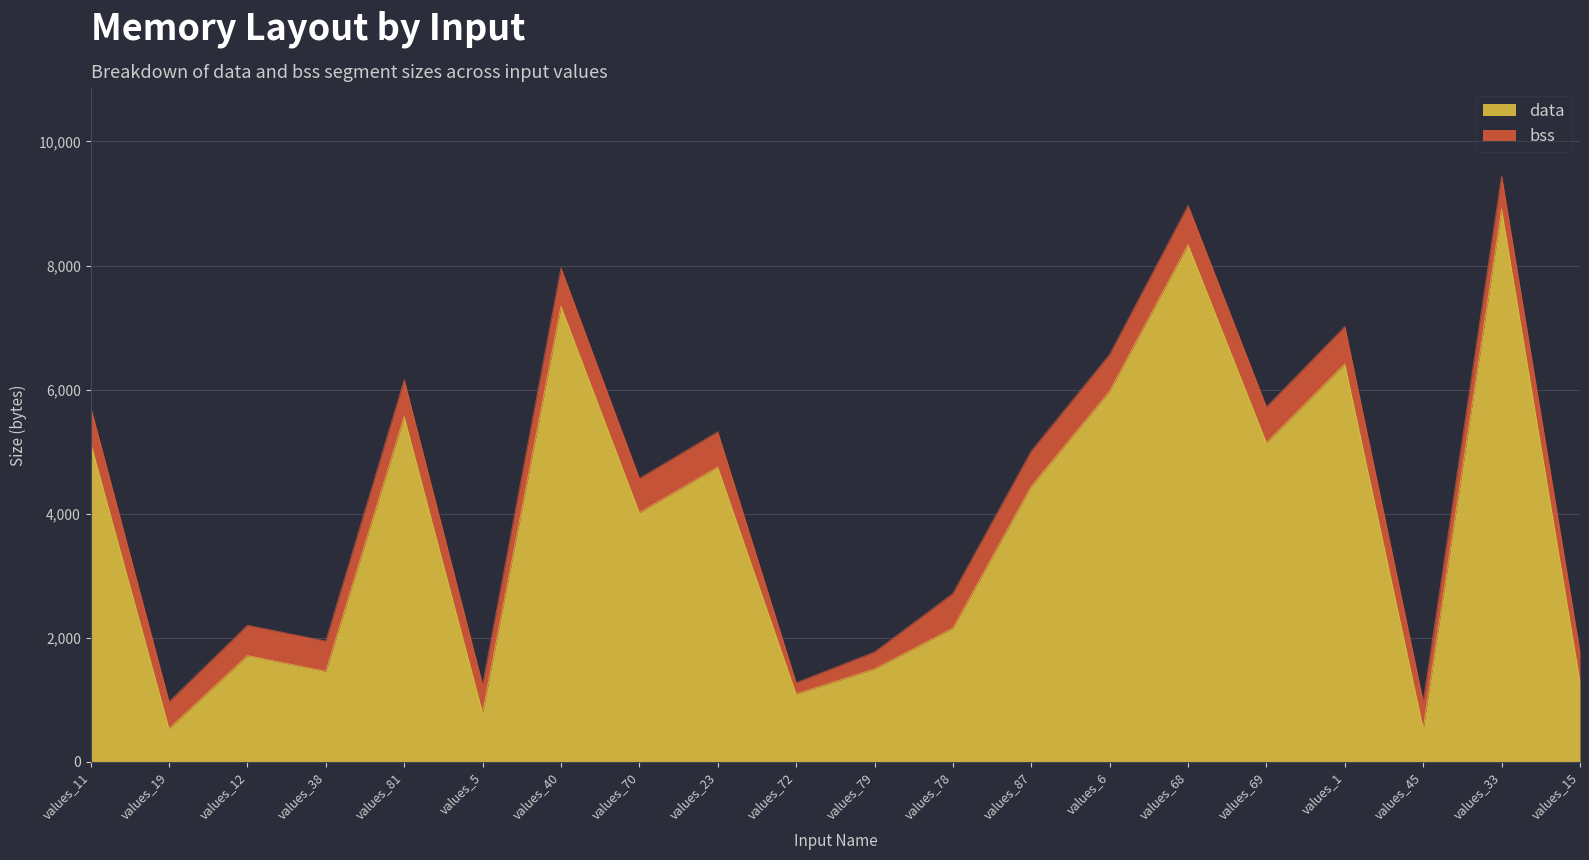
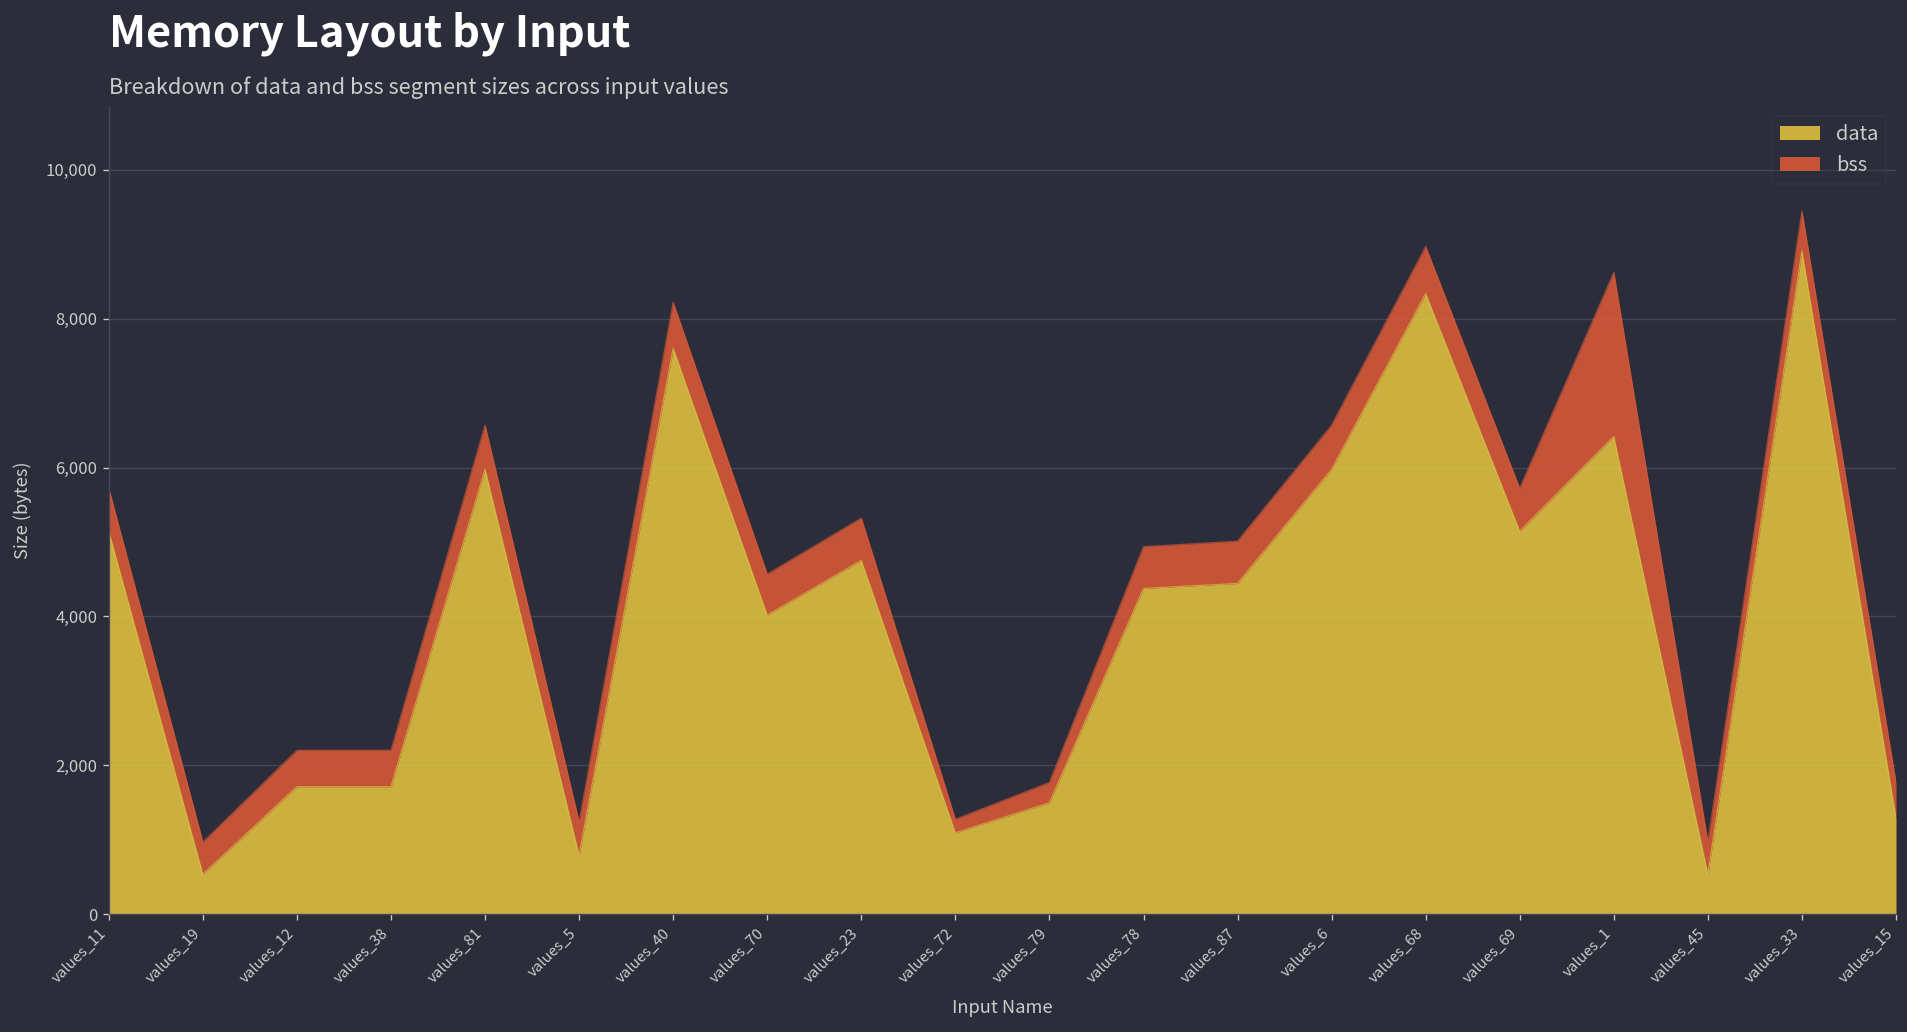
  {
    "data": {
      "values_11": "5,100",
      "values_19": "500",
      "values_12": "1,700",
-     "values_38": "1,500",
-     "values_81": "5,600",
+     "values_38": "1,700",
+     "values_81": "6,000",
      "values_5": "800",
-     "values_40": "7,300",
+     "values_40": "7,600",
      "values_70": "4,000",
      "values_23": "4,800",
      "values_72": "1,100",
      "values_79": "1,500",
-     "values_78": "2,200",
+     "values_78": "4,400",
      "values_87": "4,400",
      "values_6": "6,000",
      "values_68": "8,300",
      "values_69": "5,100",
      "values_1": "6,400",
      "values_45": "500",
      "values_33": "8,900",
      "values_15": "1,300"
    },
    "bss": {
      "values_11": "600",
      "values_19": "400",
      "values_12": "500",
      "values_38": "500",
      "values_81": "600",
      "values_5": "400",
      "values_40": "600",
      "values_70": "600",
      "values_23": "600",
      "values_72": "200",
      "values_79": "300",
      "values_78": "600",
      "values_87": "600",
      "values_6": "600",
      "values_68": "600",
      "values_69": "600",
-     "values_1": "600",
+     "values_1": "2,200",
      "values_45": "400",
      "values_33": "500",
      "values_15": "500"
    }
  }
